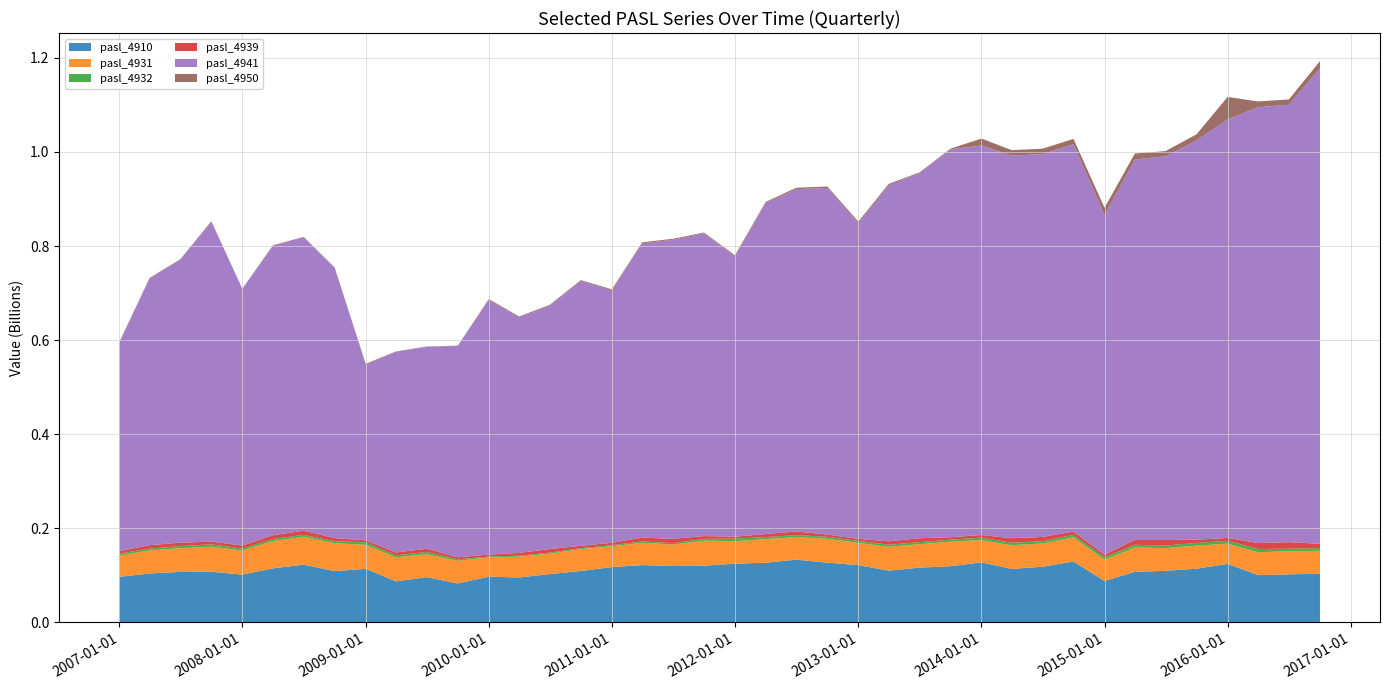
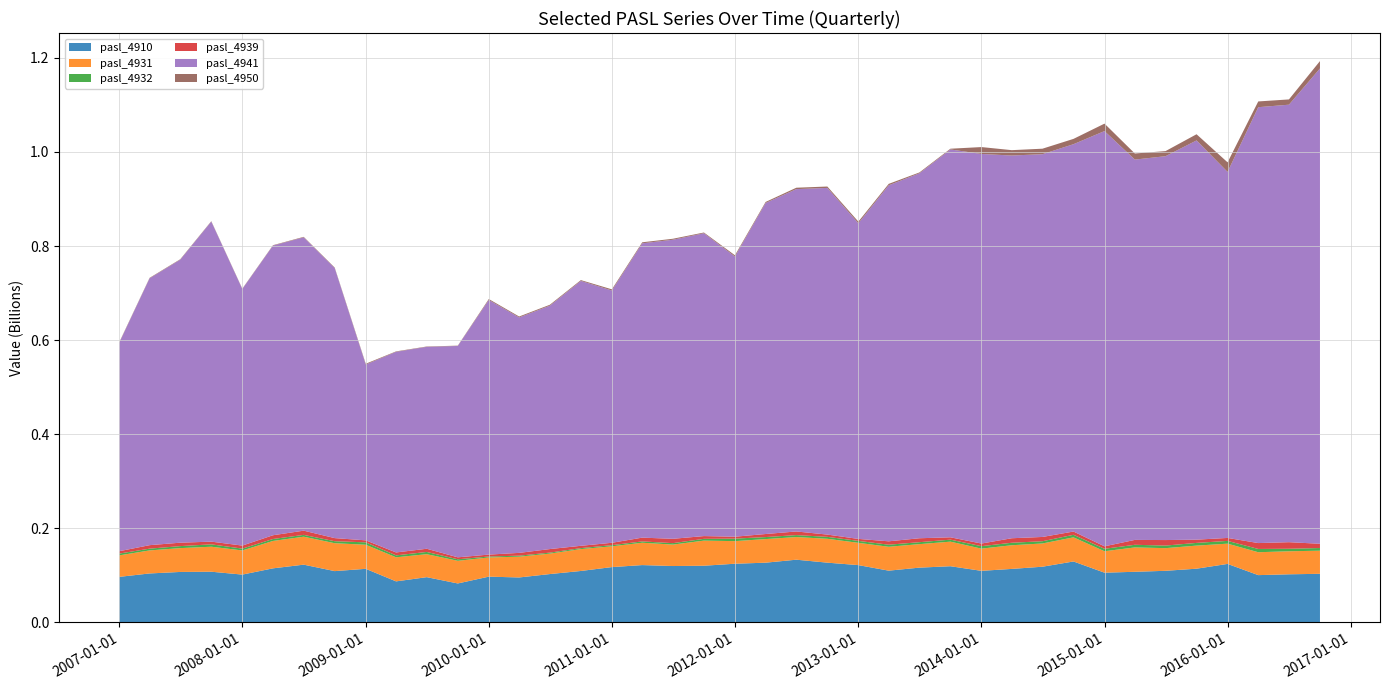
  {
    "pasl_4910": {
      "2007-01-01": 0.10,
      "2008-01-01": 0.10,
      "2009-01-01": 0.11,
      "2010-01-01": 0.10,
      "2011-01-01": 0.12,
      "2012-01-01": 0.12,
      "2013-01-01": 0.12,
-     "2014-01-01": 0.13,
-     "2015-01-01": 0.09,
+     "2014-01-01": 0.11,
+     "2015-01-01": 0.11,
      "2016-01-01": 0.12
    },
    "pasl_4931": {
      "2016-01-01": 0.04
    },
    "pasl_4932": {
      "2016-01-01": 0.01
    },
    "pasl_4939": {
      "2008-01-01": 0.01,
      "2014-01-01": 0.01,
      "2016-01-01": 0.01
    },
    "pasl_4941": {
      "2014-01-01": 0.83,
-     "2015-01-01": 0.72,
-     "2016-01-01": 0.89
+     "2015-01-01": 0.88,
+     "2016-01-01": 0.78
    },
    "pasl_4950": {
      "2014-01-01": 0.01,
      "2015-01-01": 0.02,
-     "2016-01-01": 0.05
+     "2016-01-01": 0.02
    }
  }
